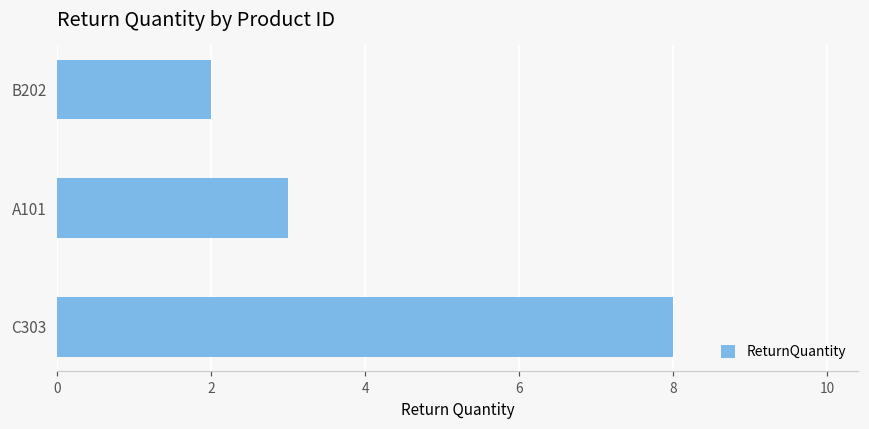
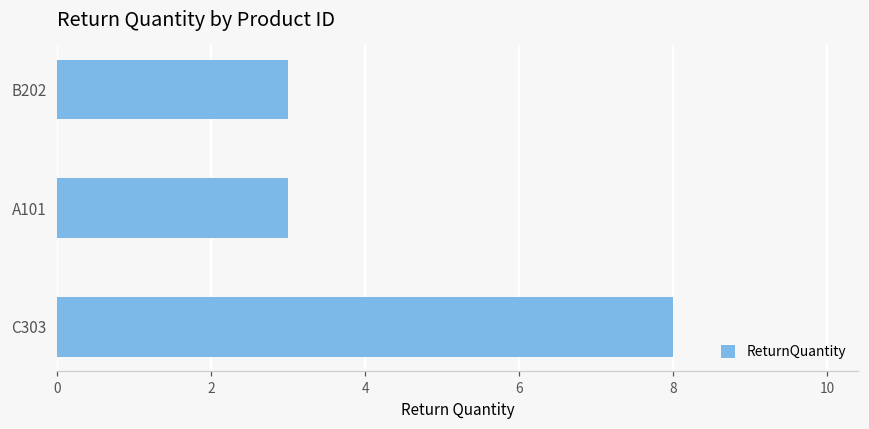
  {
-   "B202": 2,
+   "B202": 3,
    "A101": 3,
    "C303": 8
  }
